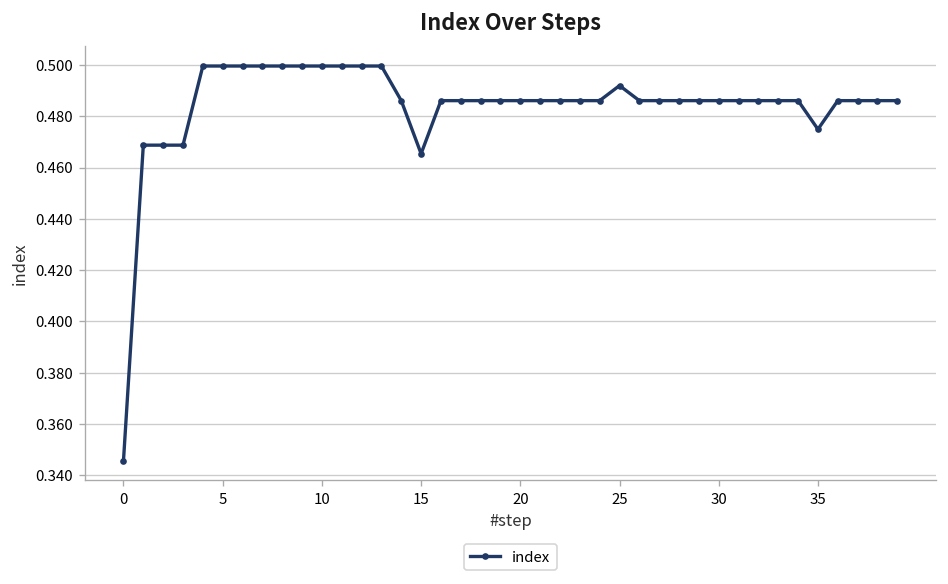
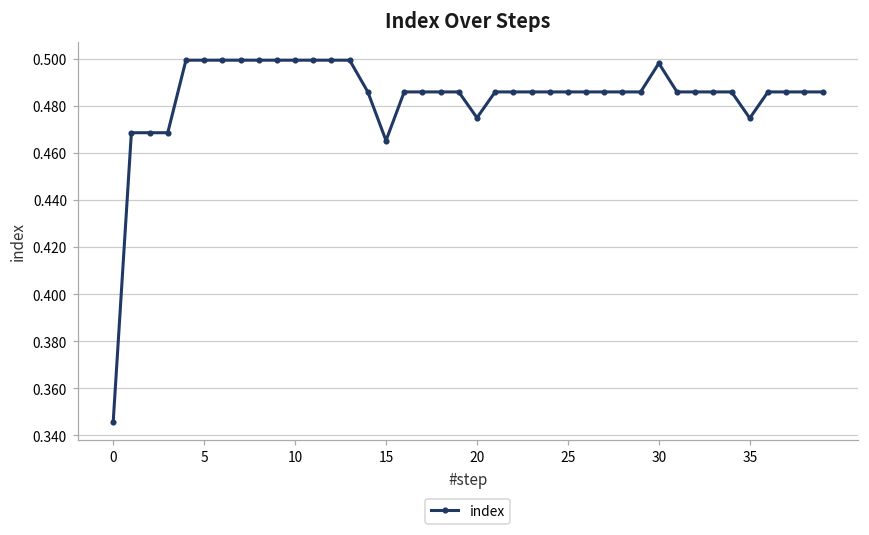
  {
    "0": 0.346,
    "5": 0.500,
    "10": 0.500,
    "15": 0.465,
-   "20": 0.486,
-   "25": 0.492,
-   "30": 0.486,
+   "20": 0.475,
+   "25": 0.486,
+   "30": 0.498,
    "35": 0.475
  }
